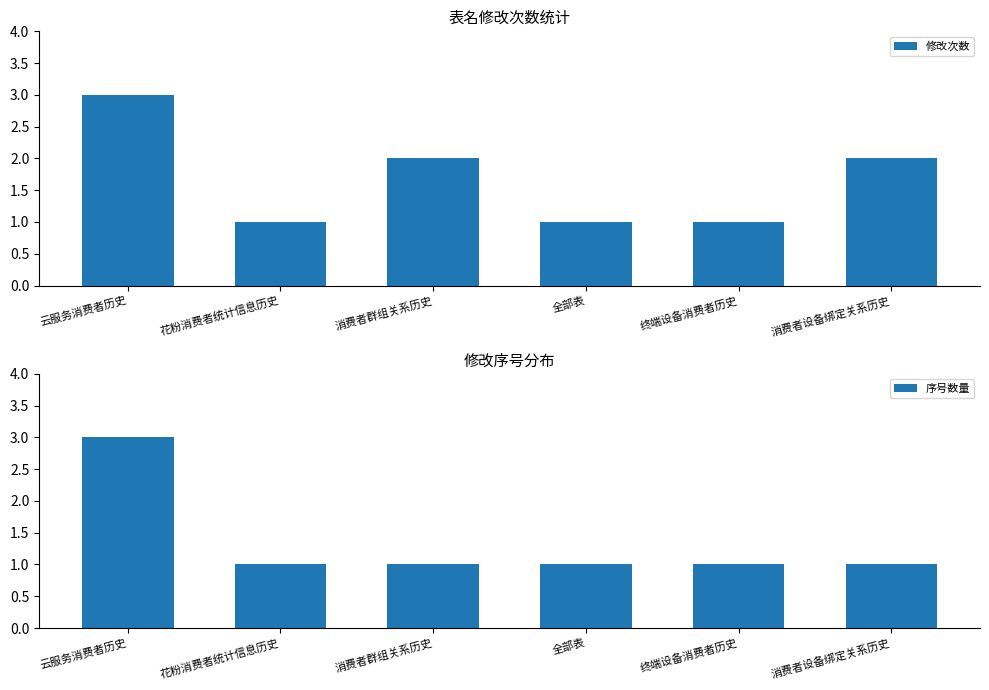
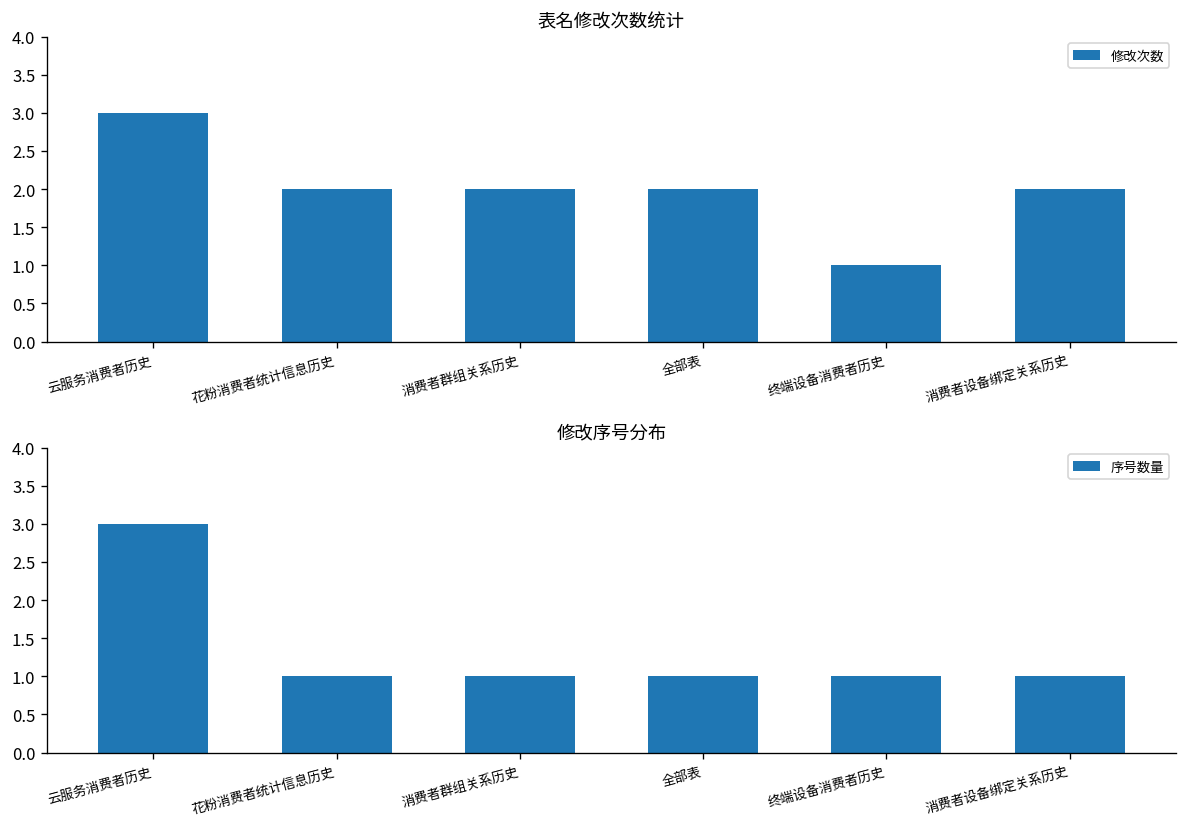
  {
    "表名修改次数统计": {
      "云服务消费者历史": 3,
-     "花粉消费者统计信息历史": 1,
+     "花粉消费者统计信息历史": 2,
      "消费者群组关系历史": 2,
-     "全部表": 1,
+     "全部表": 2,
      "终端设备消费者历史": 1,
      "消费者设备绑定关系历史": 2
    },
    "修改序号分布": {
      "云服务消费者历史": 3.0,
      "花粉消费者统计信息历史": 1.0,
      "消费者群组关系历史": 1.0,
      "全部表": 1.0,
      "终端设备消费者历史": 1.0,
      "消费者设备绑定关系历史": 1.0
    }
  }
